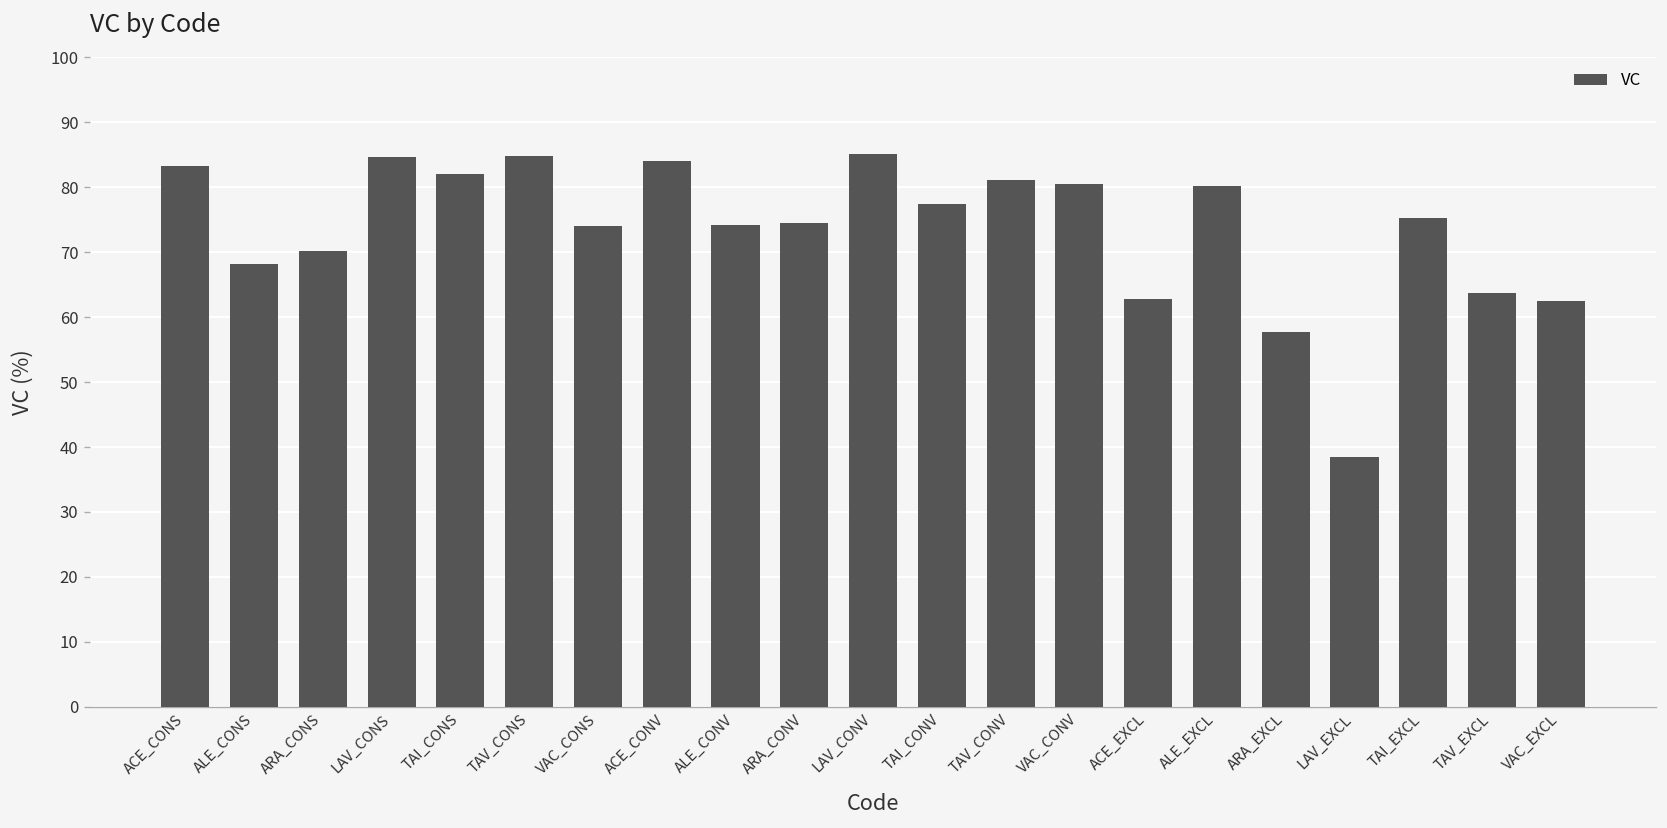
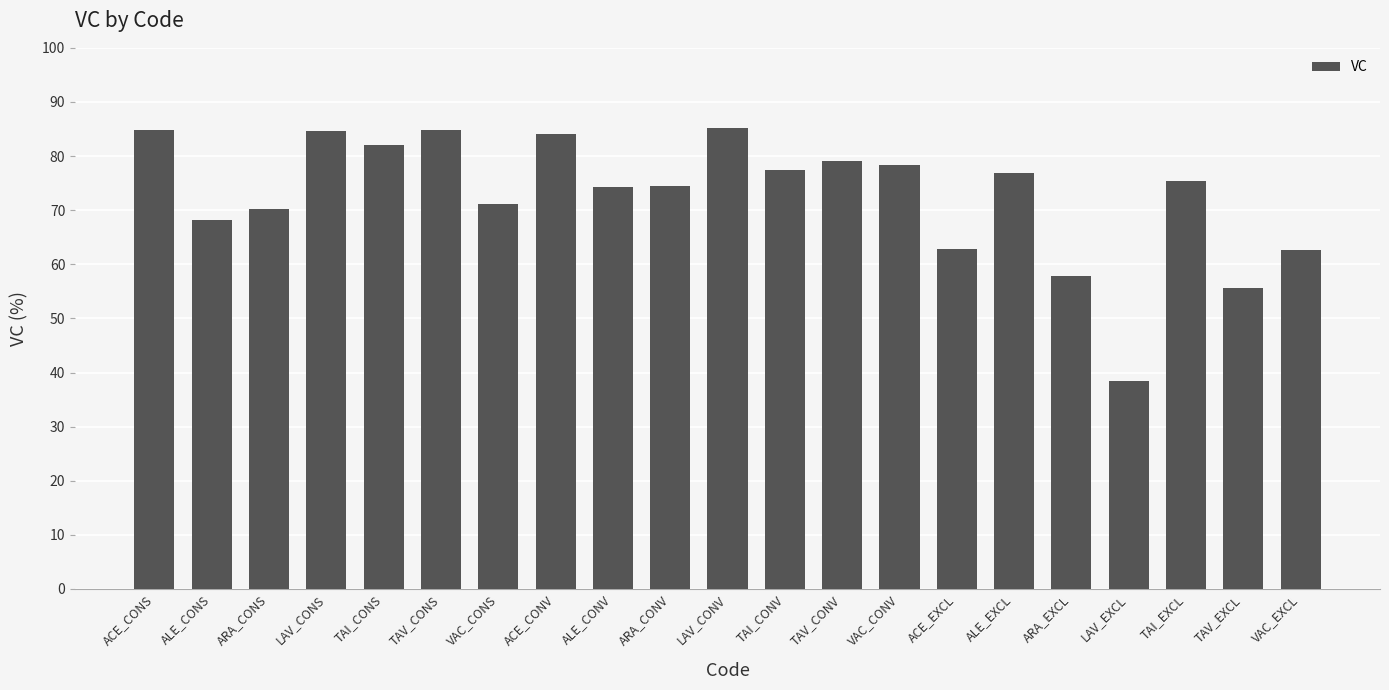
  {
-   "ACE_CONS": 83,
+   "ACE_CONS": 85,
    "ALE_CONS": 68,
    "ARA_CONS": 70,
    "LAV_CONS": 85,
    "TAI_CONS": 82,
    "TAV_CONS": 85,
-   "VAC_CONS": 74,
+   "VAC_CONS": 71,
    "ACE_CONV": 84,
    "ALE_CONV": 74,
    "ARA_CONV": 75,
    "LAV_CONV": 85,
    "TAI_CONV": 77,
-   "TAV_CONV": 81,
-   "VAC_CONV": 80,
+   "TAV_CONV": 79,
+   "VAC_CONV": 78,
    "ACE_EXCL": 63,
-   "ALE_EXCL": 80,
+   "ALE_EXCL": 77,
    "ARA_EXCL": 58,
    "LAV_EXCL": 38,
    "TAI_EXCL": 75,
-   "TAV_EXCL": 64,
+   "TAV_EXCL": 56,
    "VAC_EXCL": 63
  }
